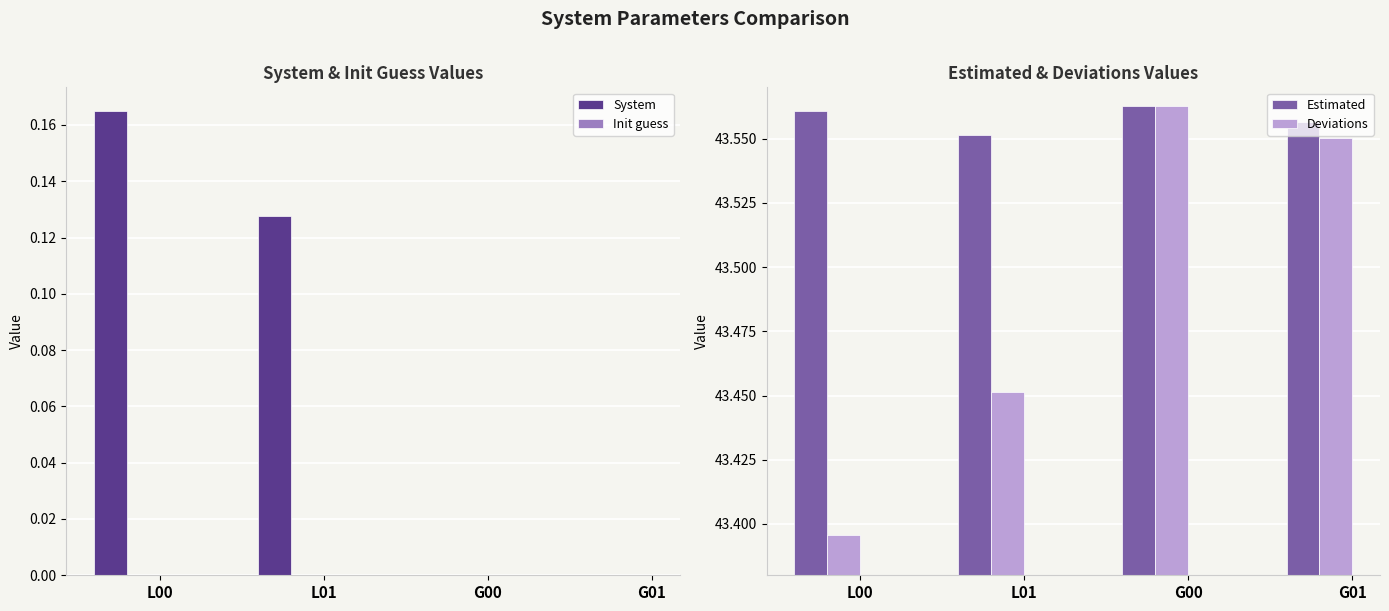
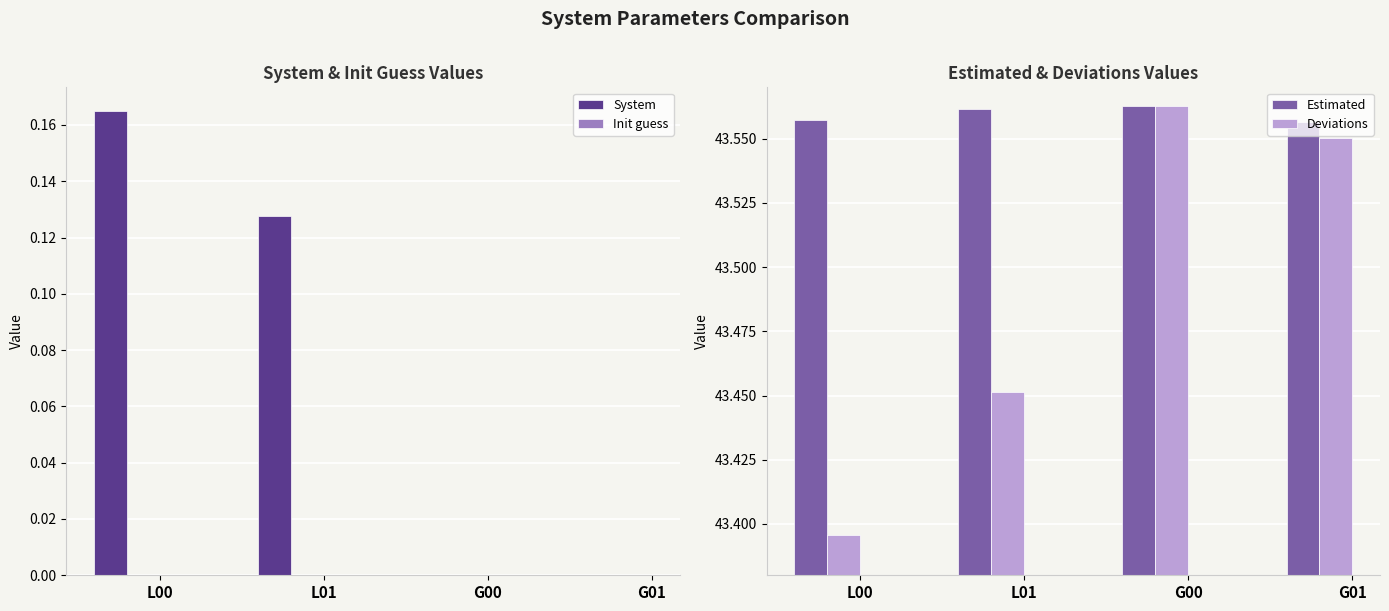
  {
    "System & Init Guess Values": {
      "System": {
        "L00": 0.165,
        "L01": 0.128
      }
    },
    "Estimated & Deviations Values": {
      "Estimated": {
-       "L00": 43.561,
-       "L01": 43.551,
+       "L00": 43.557,
+       "L01": 43.562,
        "G00": 43.563
      },
      "Deviations": {
        "L00": 43.396,
        "L01": 43.451,
        "G00": 43.563,
        "G01": 43.550
      }
    }
  }
